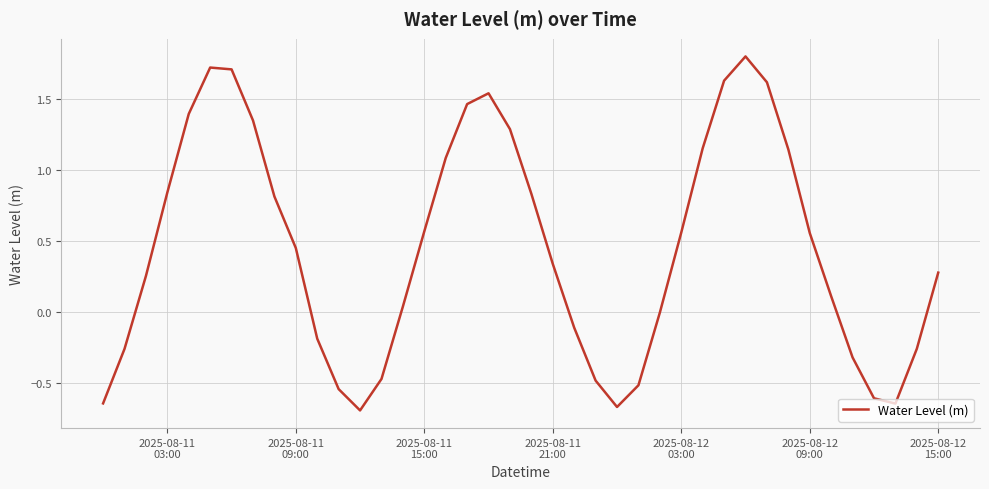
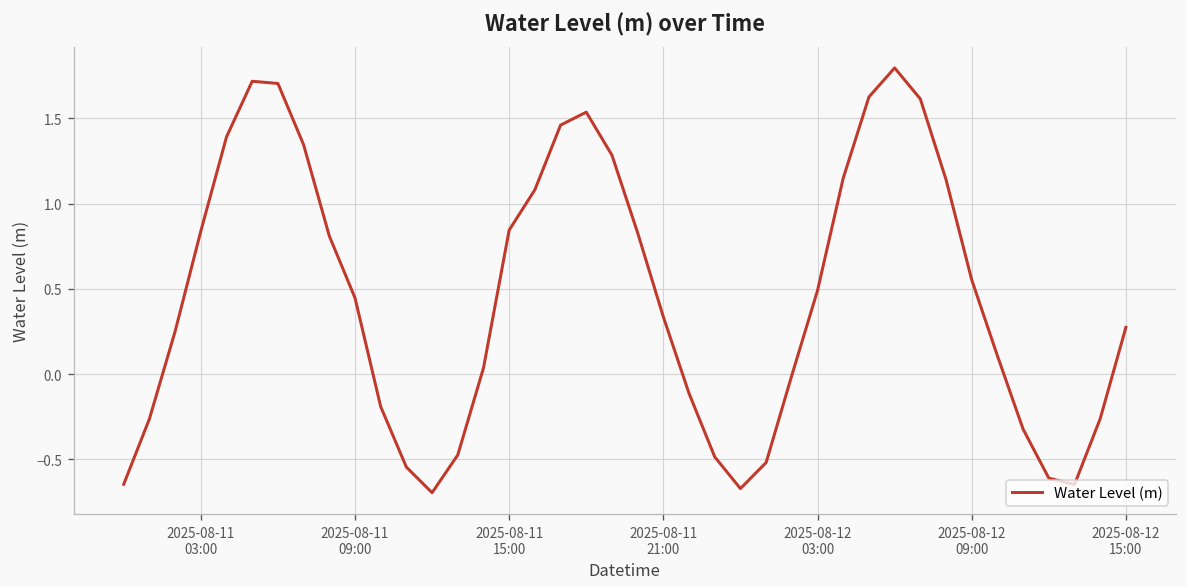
  {
    "2025-08-11 03:00": 0.84,
    "2025-08-11 09:00": 0.45,
-   "2025-08-11 15:00": 0.57,
+   "2025-08-11 15:00": 0.85,
    "2025-08-11 21:00": 0.34,
-   "2025-08-12 03:00": 0.56,
+   "2025-08-12 03:00": 0.49,
    "2025-08-12 09:00": 0.55,
    "2025-08-12 15:00": 0.27
  }
